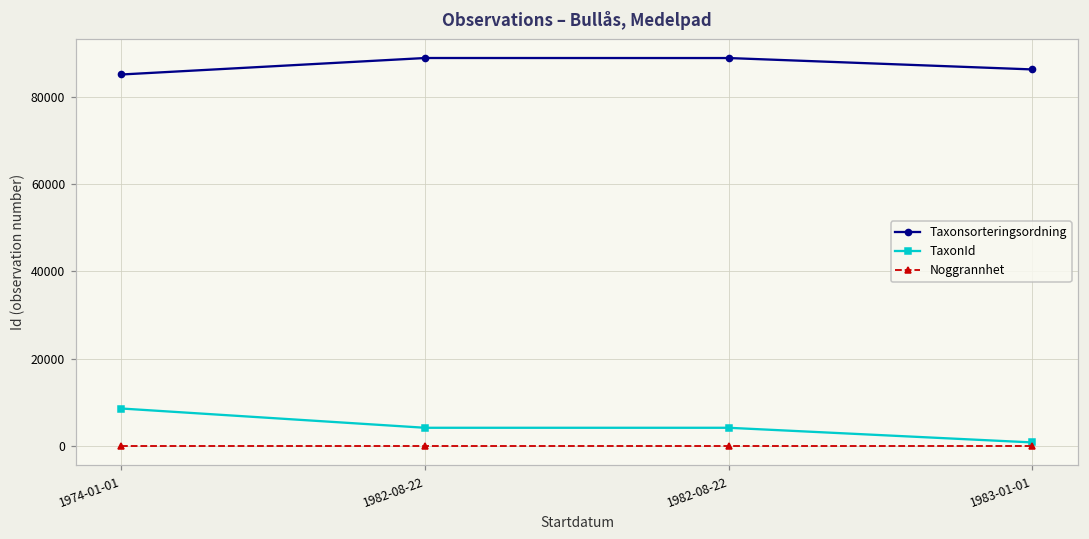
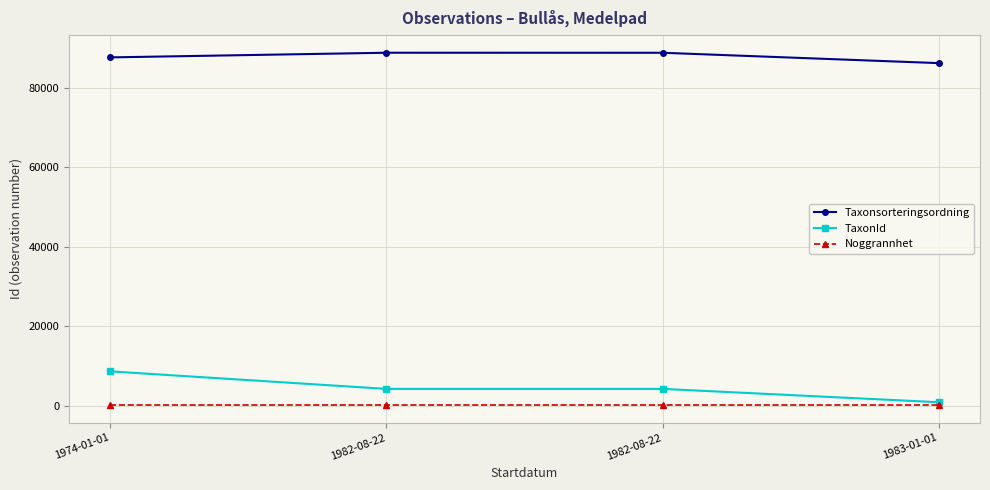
  {
    "Taxonsorteringsordning": {
-     "1974-01-01": 85000,
+     "1974-01-01": 88000,
      "1983-01-01": 86000
    },
    "TaxonId": {
      "1974-01-01": 9000,
      "1983-01-01": 1000
    },
    "Noggrannhet": {
      "1974-01-01": 0,
      "1983-01-01": 0
    }
  }
